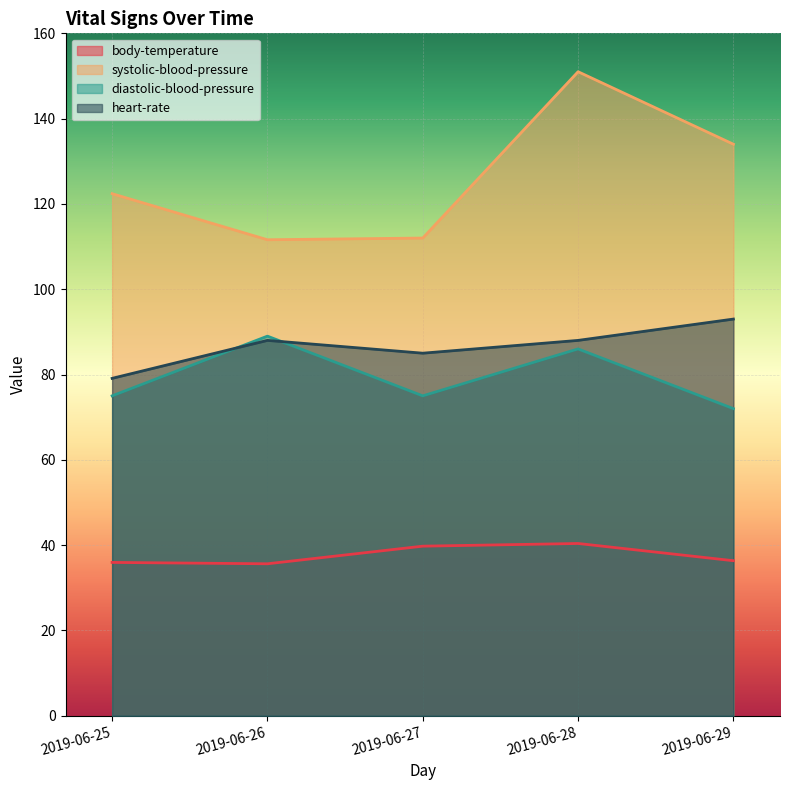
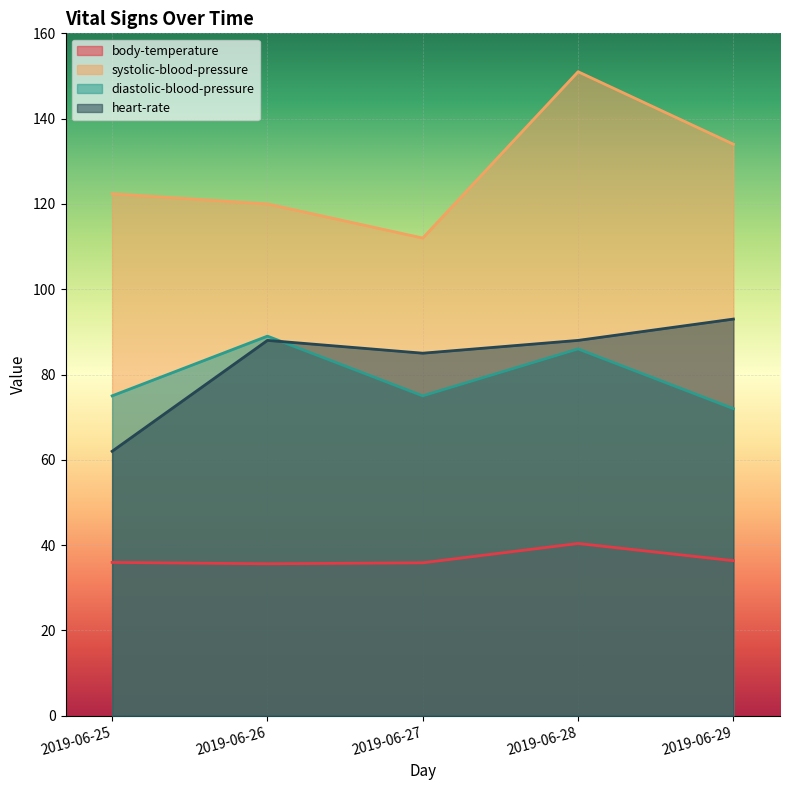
  {
    "body-temperature": {
      "2019-06-25": 36,
      "2019-06-26": 36,
-     "2019-06-27": 40,
+     "2019-06-27": 36,
      "2019-06-28": 40,
      "2019-06-29": 36
    },
    "systolic-blood-pressure": {
      "2019-06-25": 122,
-     "2019-06-26": 112,
+     "2019-06-26": 120,
      "2019-06-27": 112,
      "2019-06-28": 151,
      "2019-06-29": 134
    },
    "diastolic-blood-pressure": {
      "2019-06-25": 75,
      "2019-06-26": 89,
      "2019-06-27": 75,
      "2019-06-28": 86,
      "2019-06-29": 72
    },
    "heart-rate": {
-     "2019-06-25": 79,
+     "2019-06-25": 62,
      "2019-06-26": 88,
      "2019-06-27": 85,
      "2019-06-28": 88,
      "2019-06-29": 93
    }
  }
